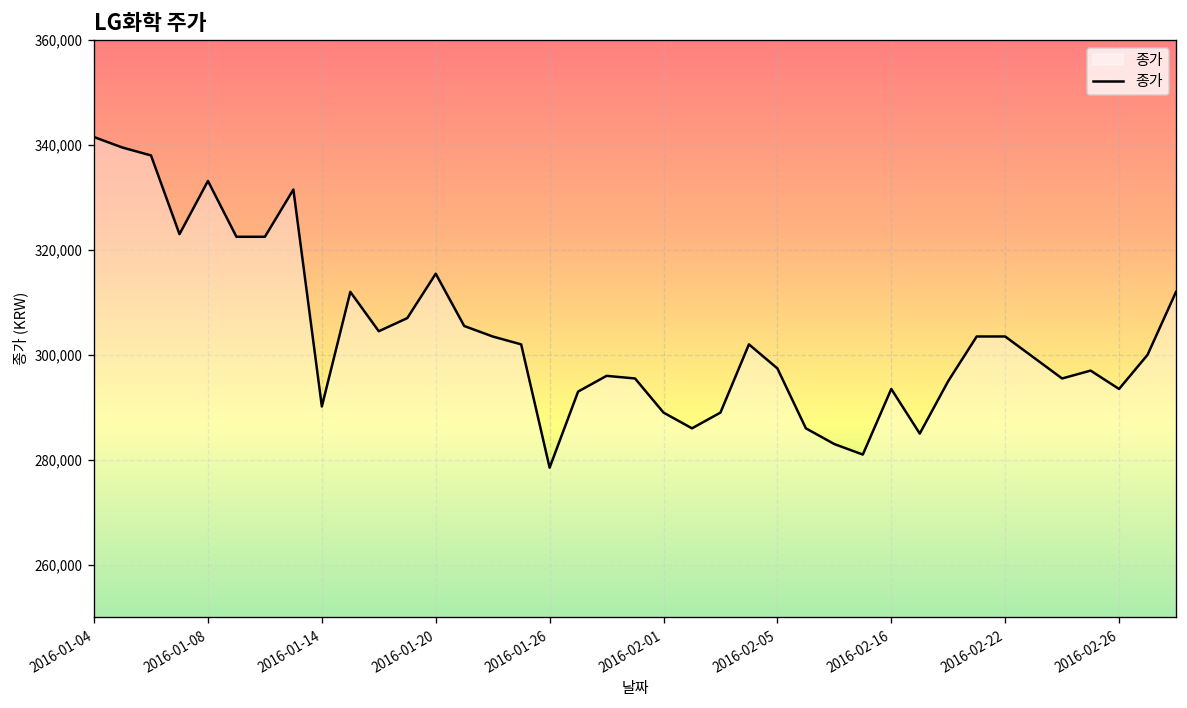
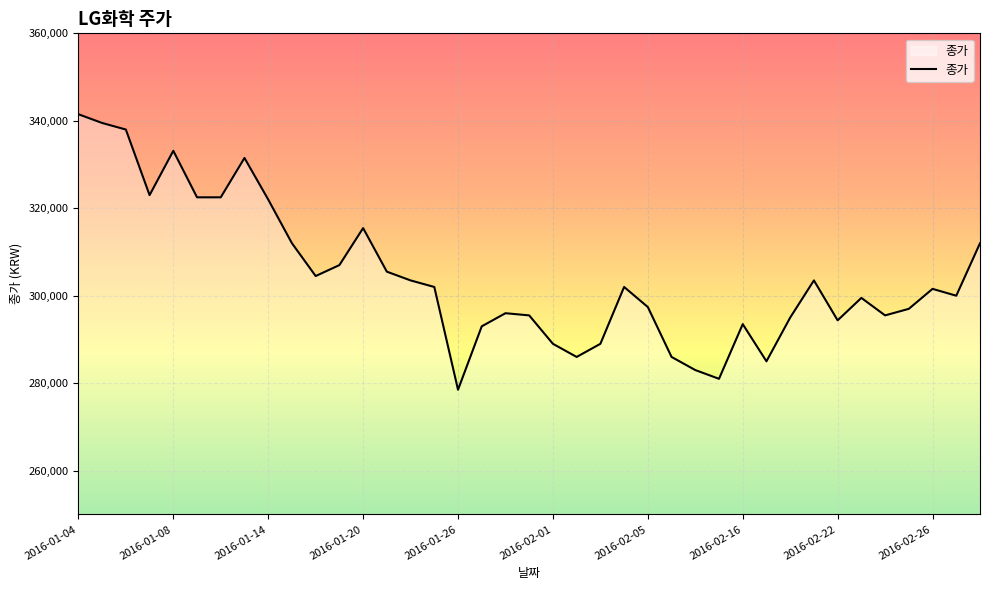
  {
    "2016-01-04": "342,000",
    "2016-01-08": "333,000",
-   "2016-01-14": "290,000",
+   "2016-01-14": "322,000",
    "2016-01-20": "315,000",
    "2016-01-26": "279,000",
    "2016-02-01": "289,000",
    "2016-02-05": "297,000",
    "2016-02-16": "294,000",
-   "2016-02-22": "304,000",
-   "2016-02-26": "294,000"
+   "2016-02-22": "294,000",
+   "2016-02-26": "302,000"
  }
